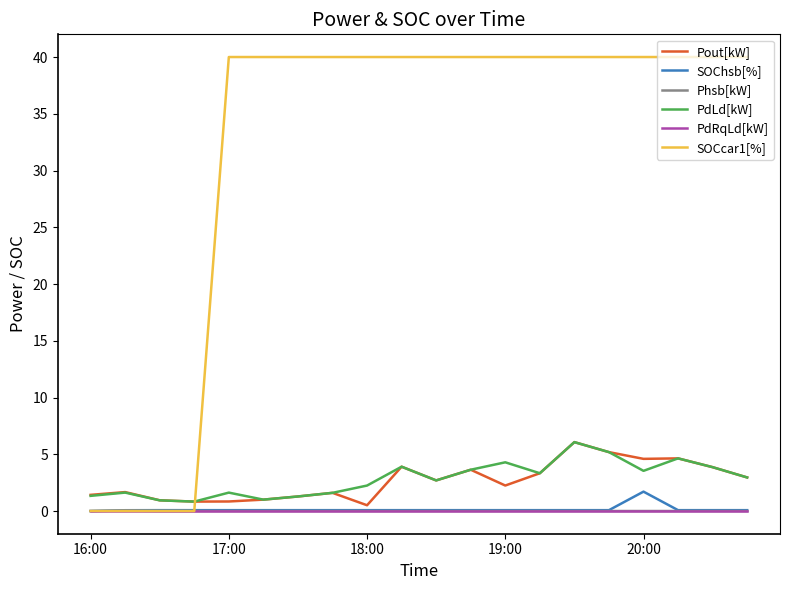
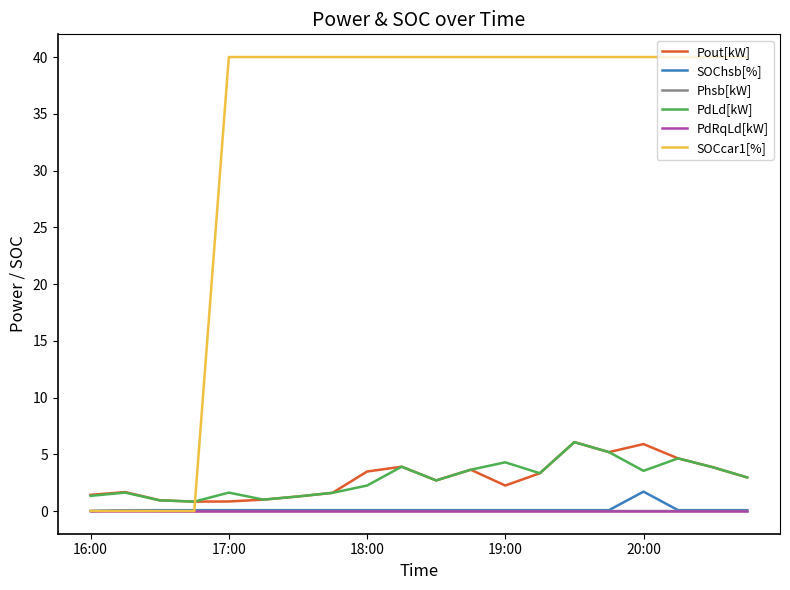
  {
    "Pout[kW]": {
      "17:00": 0.8,
-     "18:00": 0.5,
+     "18:00": 3.5,
      "19:00": 2.2,
-     "20:00": 4.6
+     "20:00": 5.9
    },
    "SOChsb[%]": {
      "20:00": 1.7
    },
    "PdLd[kW]": {
      "17:00": 1.6,
      "18:00": 2.2,
      "19:00": 4.3,
      "20:00": 3.5
    },
    "SOCcar1[%]": {
      "17:00": 40.0,
      "18:00": 40.0,
      "19:00": 40.0,
      "20:00": 40.0
    }
  }
